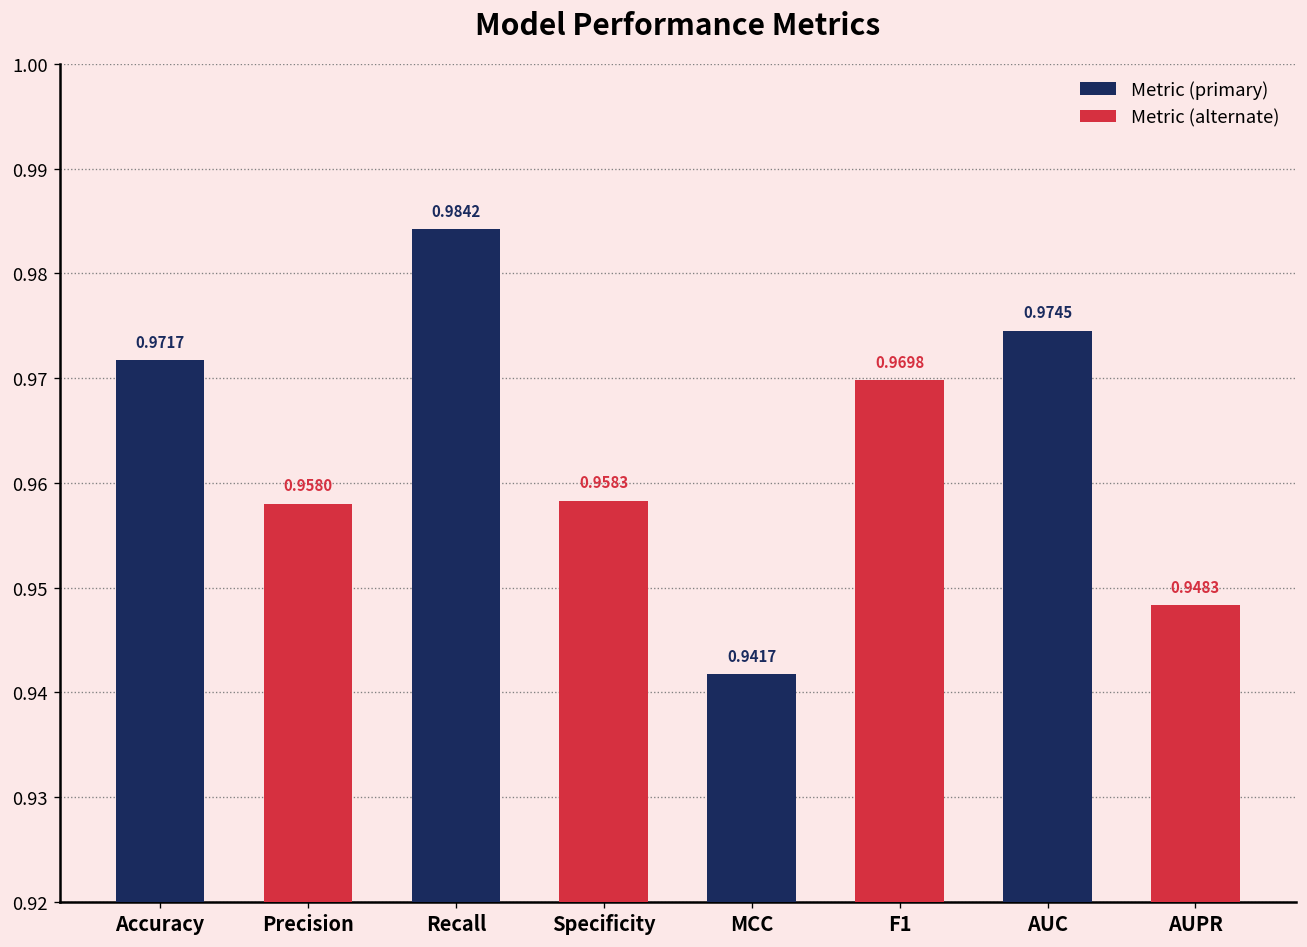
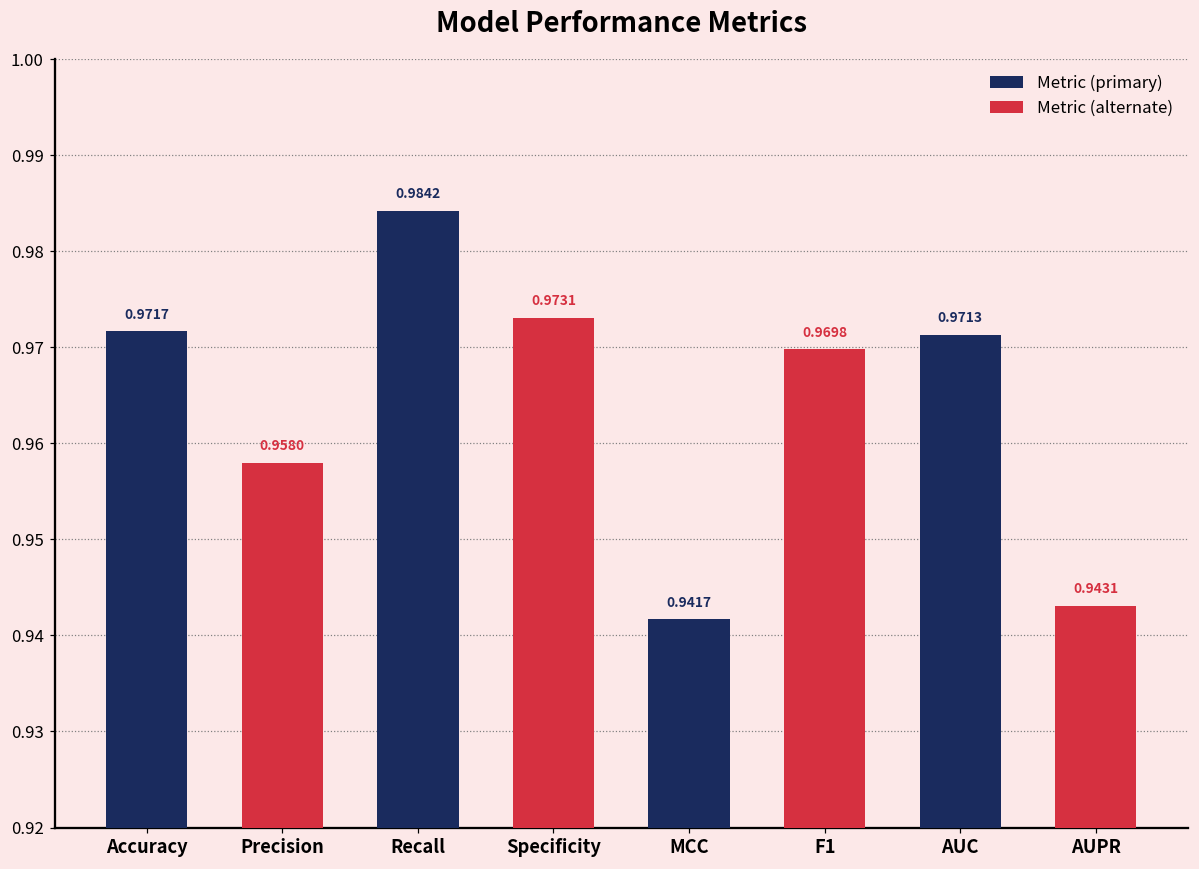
  {
    "Metric (primary)": {
      "Accuracy": 0.9717,
      "Recall": 0.9842,
      "MCC": 0.9417,
-     "AUC": 0.9745
+     "AUC": 0.9713
    },
    "Metric (alternate)": {
      "Precision": 0.9580,
-     "Specificity": 0.9583,
+     "Specificity": 0.9731,
      "F1": 0.9698,
-     "AUPR": 0.9483
+     "AUPR": 0.9431
    }
  }
